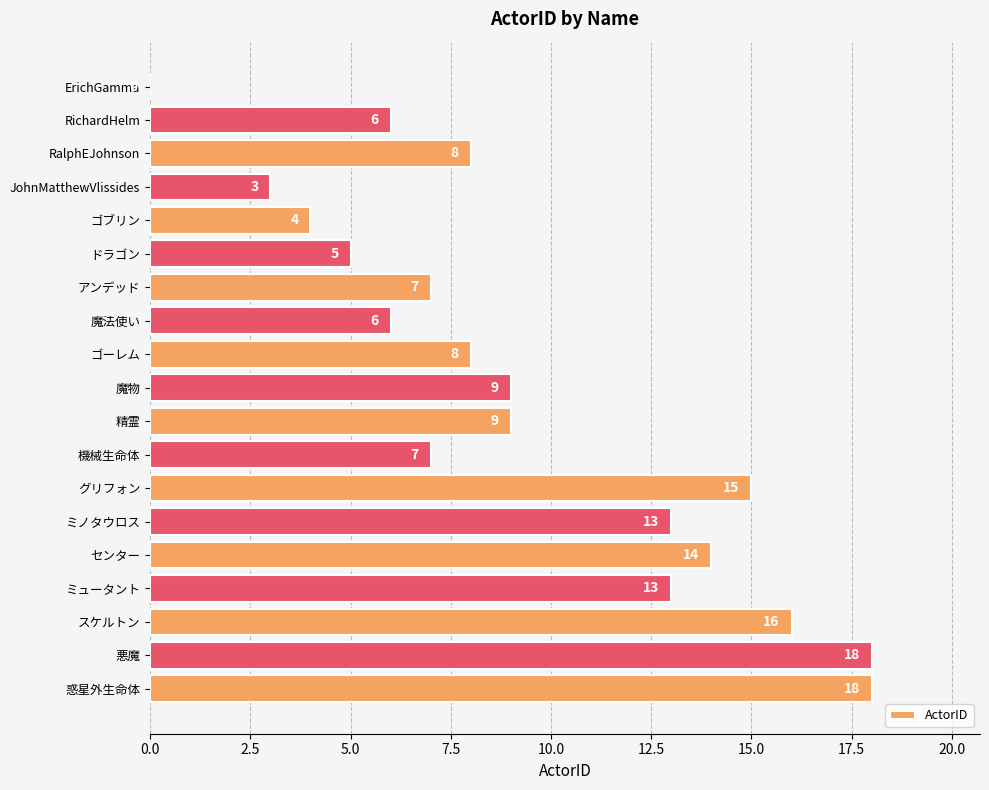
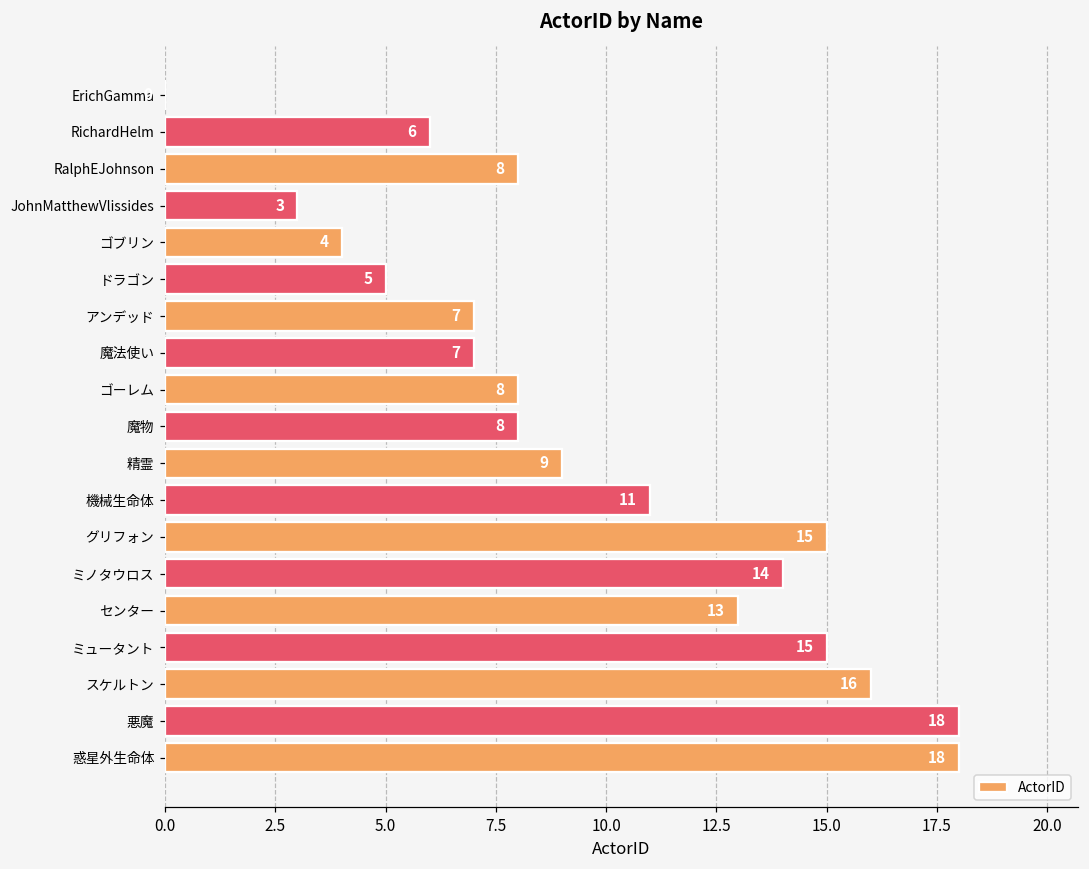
  {
    "RichardHelm": 6,
    "RalphEJohnson": 8,
    "JohnMatthewVlissides": 3,
    "ゴブリン": 4,
    "ドラゴン": 5,
    "アンデッド": 7,
-   "魔法使い": 6,
+   "魔法使い": 7,
    "ゴーレム": 8,
-   "魔物": 9,
+   "魔物": 8,
    "精霊": 9,
-   "機械生命体": 7,
+   "機械生命体": 11,
    "グリフォン": 15,
-   "ミノタウロス": 13,
-   "センター": 14,
-   "ミュータント": 13,
+   "ミノタウロス": 14,
+   "センター": 13,
+   "ミュータント": 15,
    "スケルトン": 16,
    "悪魔": 18,
    "惑星外生命体": 18
  }
